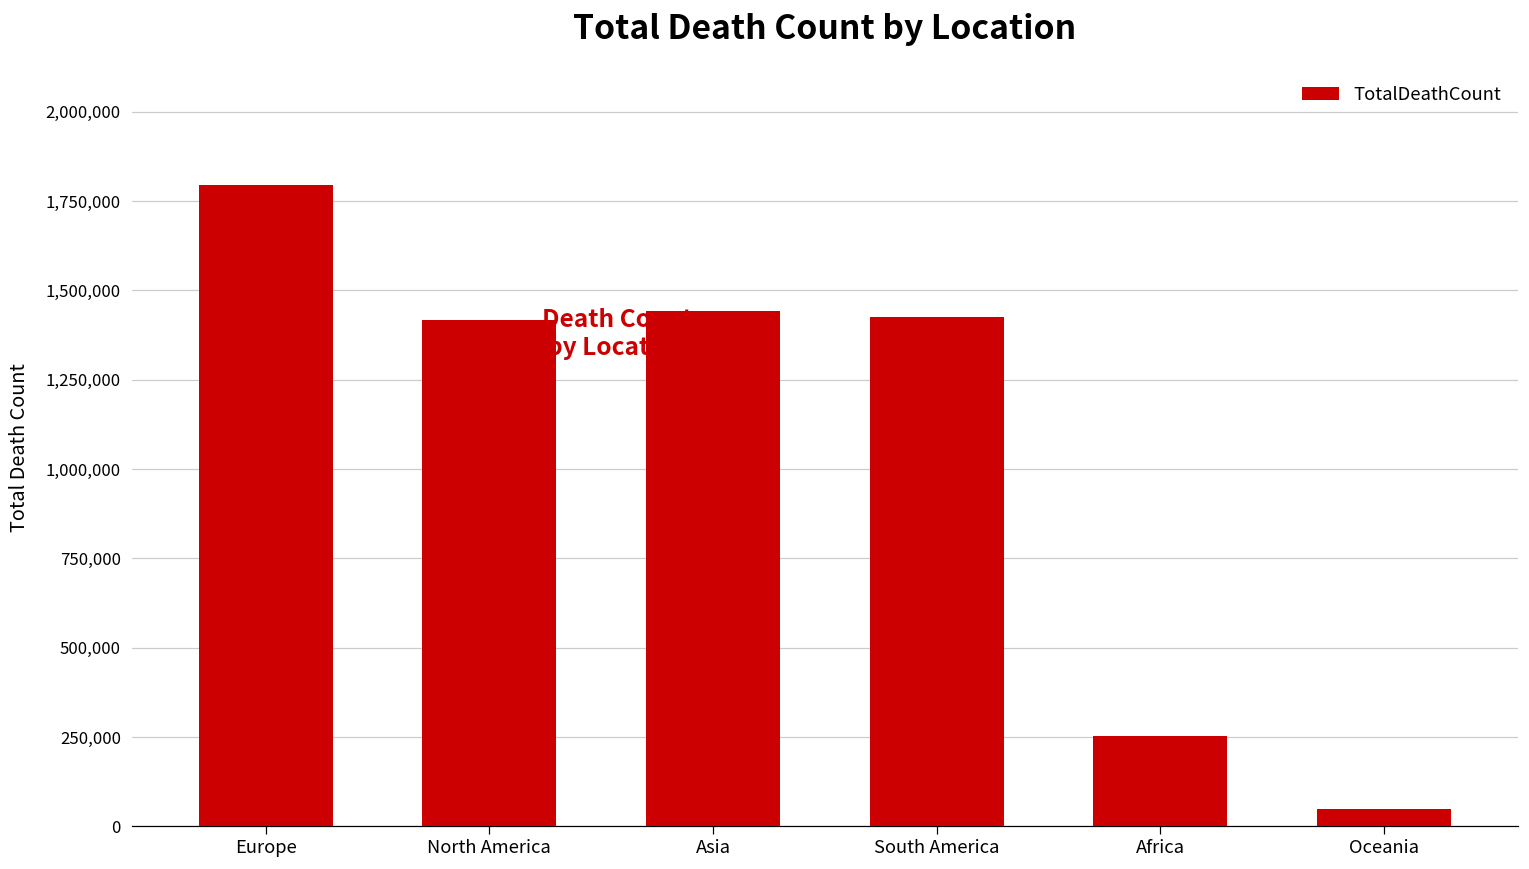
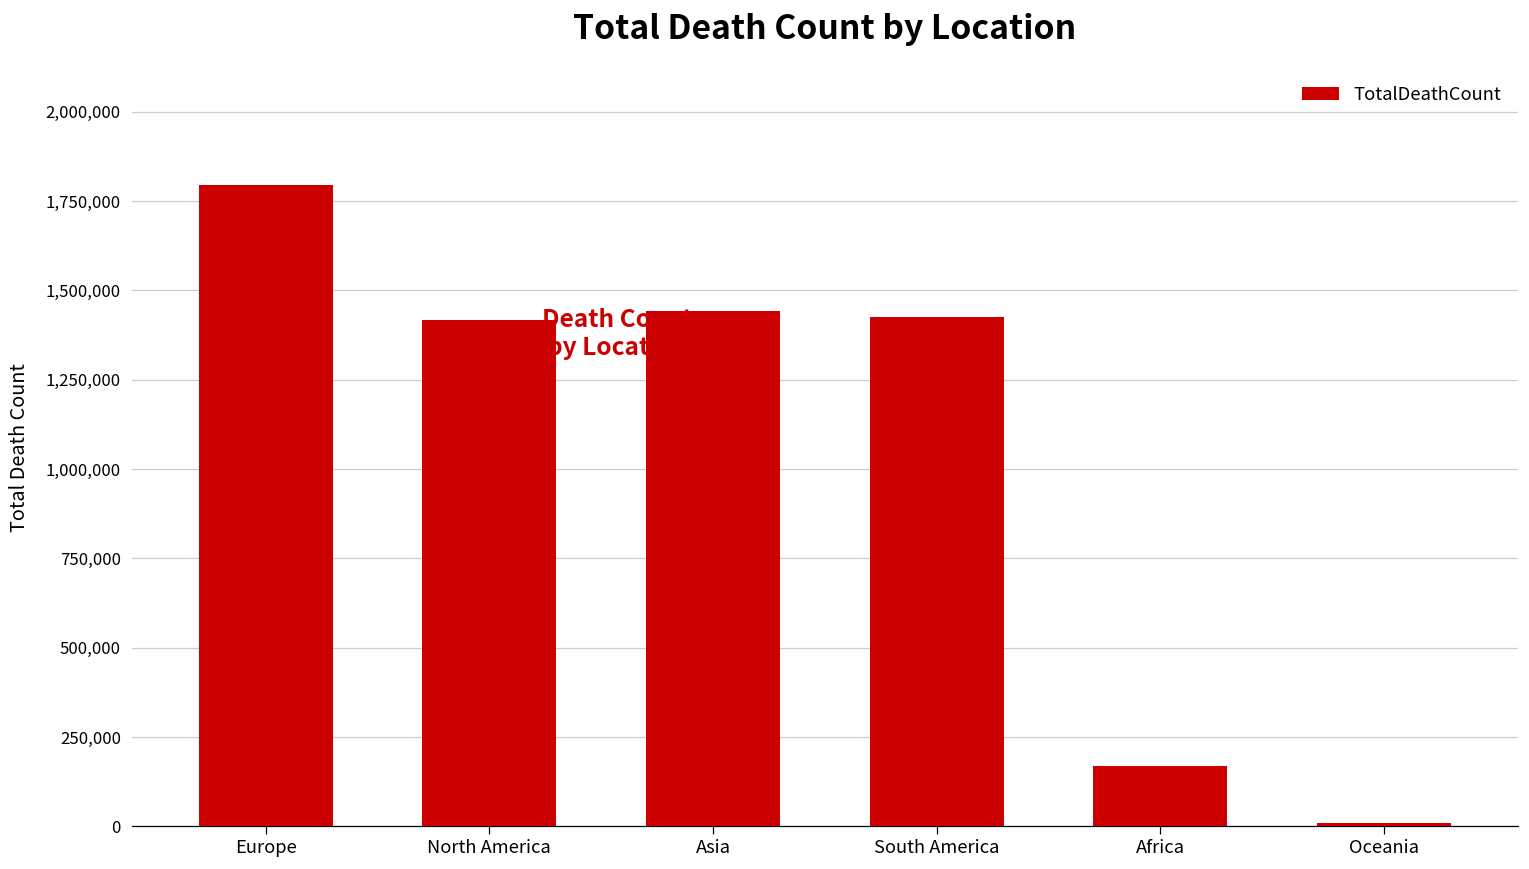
  {
    "Europe": "1,800,000",
    "North America": "1,420,000",
    "Asia": "1,440,000",
    "South America": "1,430,000",
-   "Africa": "250,000",
-   "Oceania": "50,000"
+   "Africa": "170,000",
+   "Oceania": "10,000"
  }
